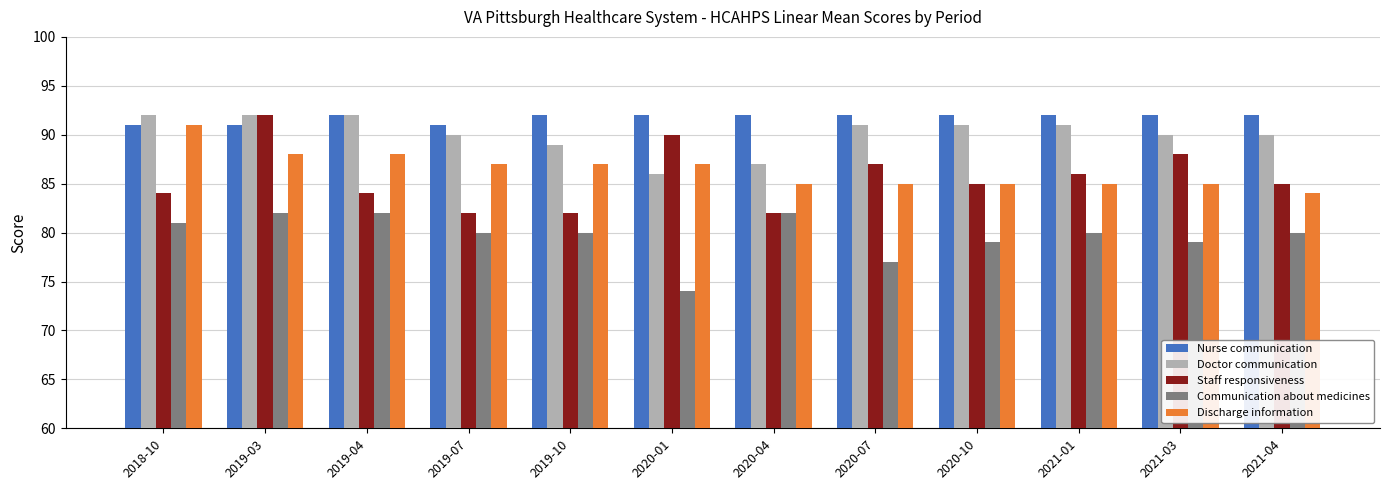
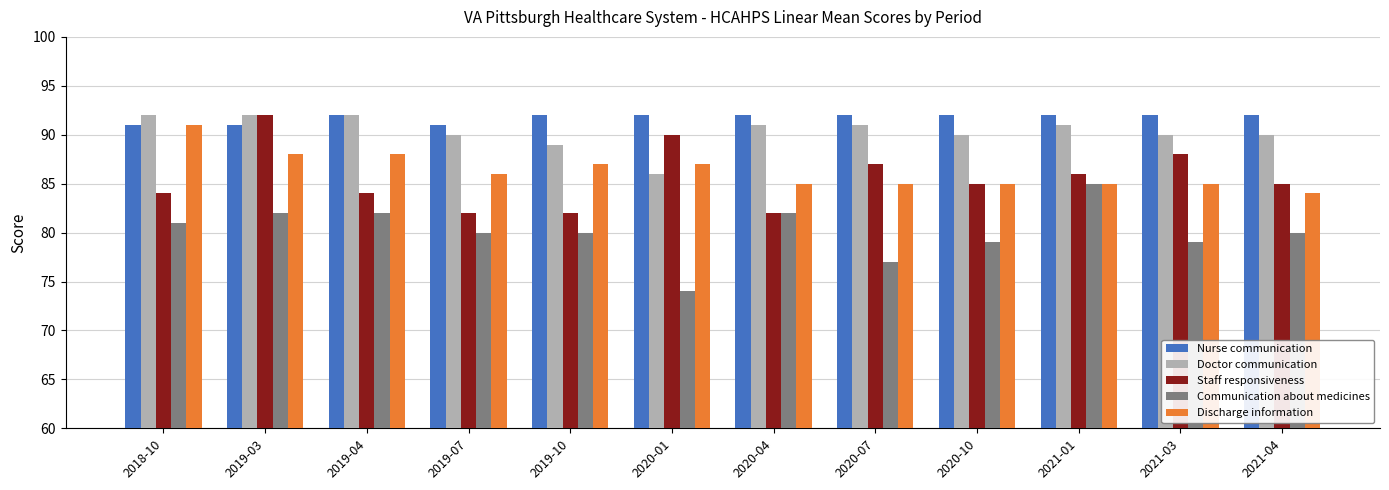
  {
    "Nurse communication": {
      "2018-10": 91,
      "2019-03": 91,
      "2019-04": 92,
      "2019-07": 91,
      "2019-10": 92,
      "2020-01": 92,
      "2020-04": 92,
      "2020-07": 92,
      "2020-10": 92,
      "2021-01": 92,
      "2021-03": 92,
      "2021-04": 92
    },
    "Doctor communication": {
      "2018-10": 92,
      "2019-03": 92,
      "2019-04": 92,
      "2019-07": 90,
      "2019-10": 89,
      "2020-01": 86,
-     "2020-04": 87,
+     "2020-04": 91,
      "2020-07": 91,
-     "2020-10": 91,
+     "2020-10": 90,
      "2021-01": 91,
      "2021-03": 90,
      "2021-04": 90
    },
    "Staff responsiveness": {
      "2018-10": 84,
      "2019-03": 92,
      "2019-04": 84,
      "2019-07": 82,
      "2019-10": 82,
      "2020-01": 90,
      "2020-04": 82,
      "2020-07": 87,
      "2020-10": 85,
      "2021-01": 86,
      "2021-03": 88,
      "2021-04": 85
    },
    "Communication about medicines": {
      "2018-10": 81,
      "2019-03": 82,
      "2019-04": 82,
      "2019-07": 80,
      "2019-10": 80,
      "2020-01": 74,
      "2020-04": 82,
      "2020-07": 77,
      "2020-10": 79,
-     "2021-01": 80,
+     "2021-01": 85,
      "2021-03": 79,
      "2021-04": 80
    },
    "Discharge information": {
      "2018-10": 91,
      "2019-03": 88,
      "2019-04": 88,
-     "2019-07": 87,
+     "2019-07": 86,
      "2019-10": 87,
      "2020-01": 87,
      "2020-04": 85,
      "2020-07": 85,
      "2020-10": 85,
      "2021-01": 85,
      "2021-03": 85,
      "2021-04": 84
    }
  }
